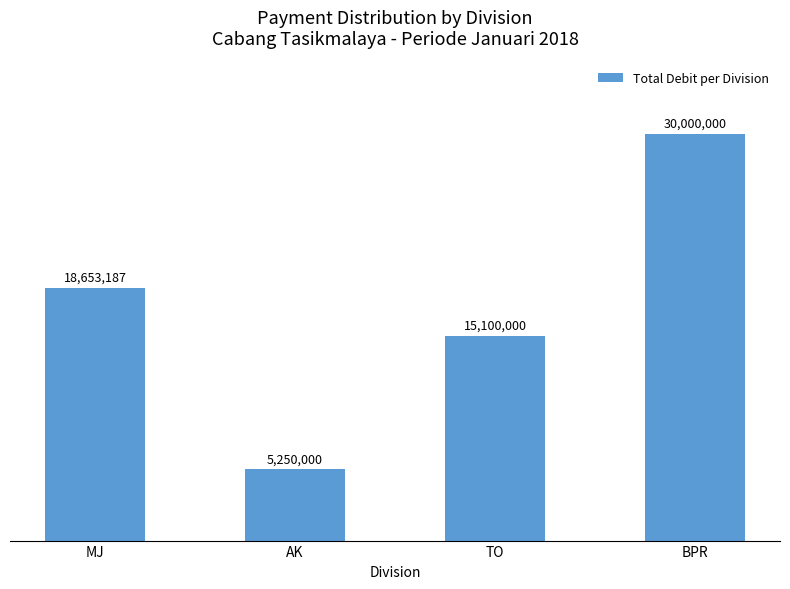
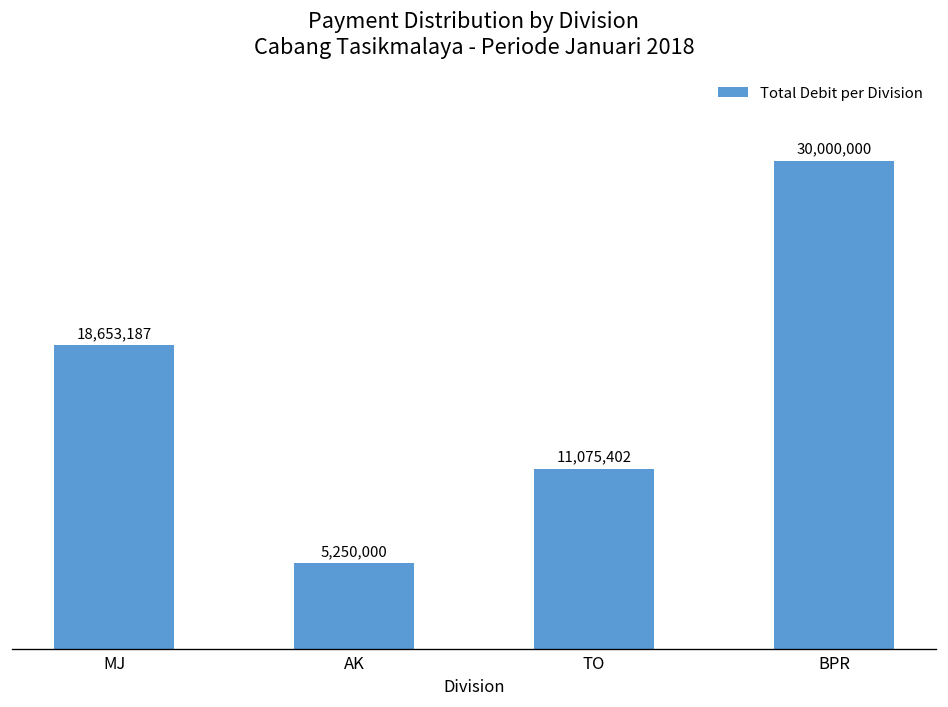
  {
    "MJ": "18,653,187",
    "AK": "5,250,000",
-   "TO": "15,100,000",
+   "TO": "11,075,402",
    "BPR": "30,000,000"
  }
